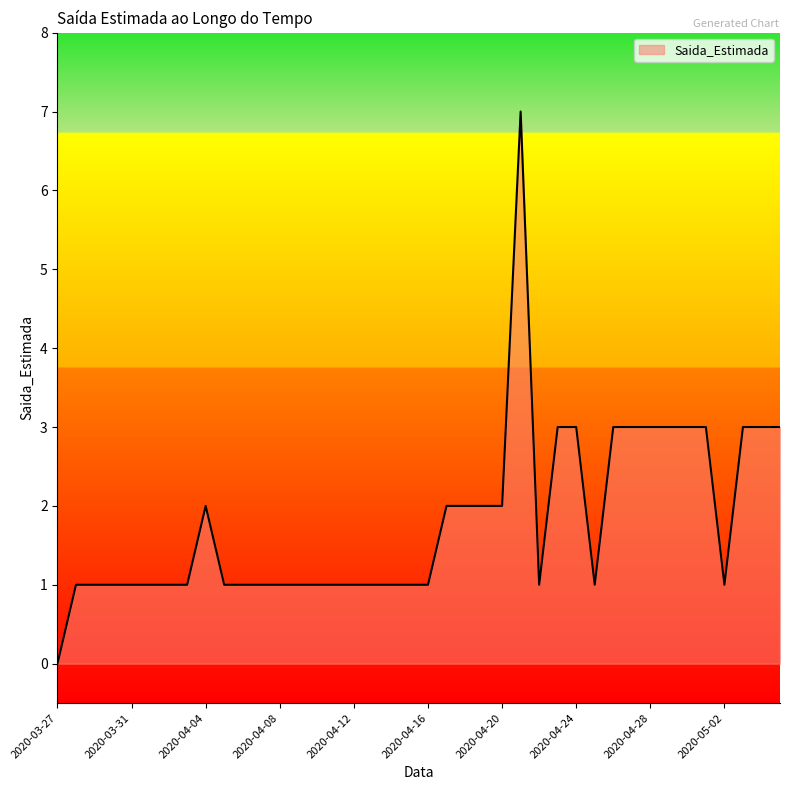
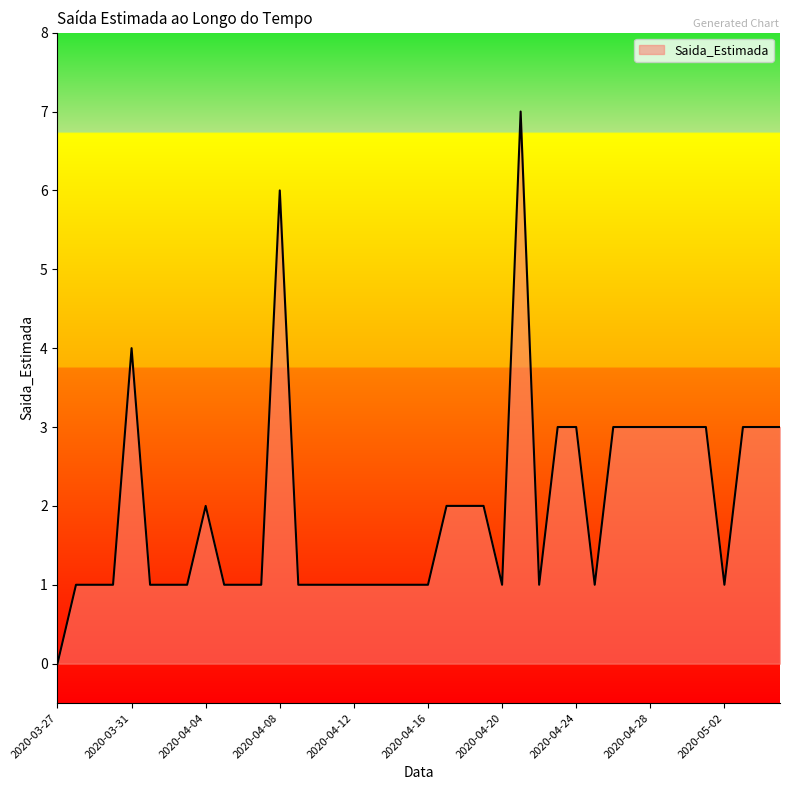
  {
    "2020-03-27": 0,
-   "2020-03-31": 1,
+   "2020-03-31": 4,
    "2020-04-04": 2,
-   "2020-04-08": 1,
+   "2020-04-08": 6,
    "2020-04-12": 1,
    "2020-04-16": 1,
-   "2020-04-20": 2,
+   "2020-04-20": 1,
    "2020-04-24": 3,
    "2020-04-28": 3,
    "2020-05-02": 1
  }
